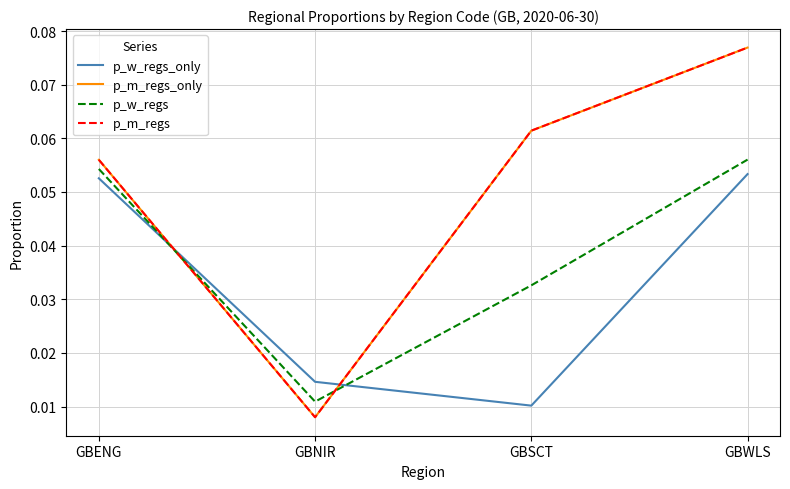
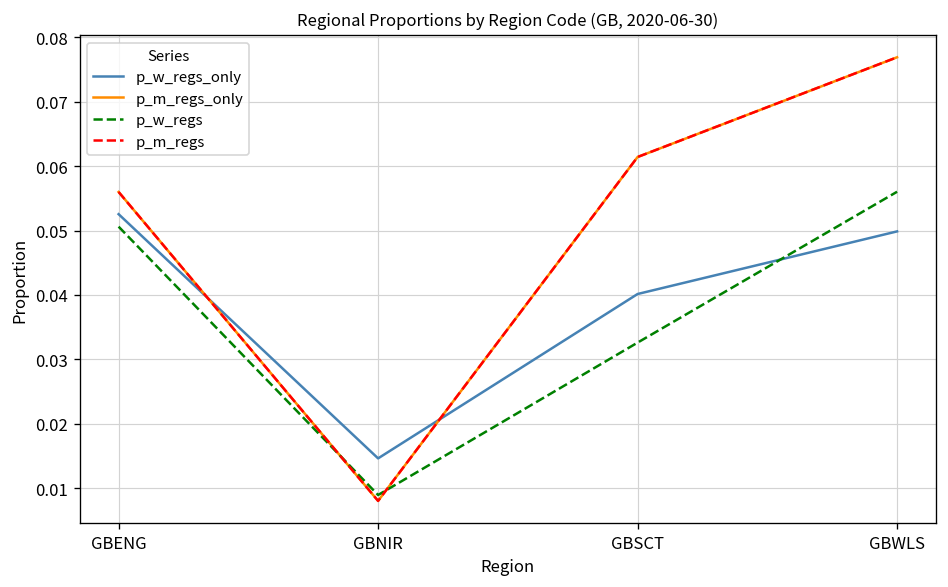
  {
    "p_w_regs_only": {
      "GBENG": 0.053,
      "GBNIR": 0.015,
-     "GBSCT": 0.010,
-     "GBWLS": 0.053
+     "GBSCT": 0.040,
+     "GBWLS": 0.050
    },
    "p_m_regs": {
      "GBENG": 0.056,
      "GBNIR": 0.008,
      "GBSCT": 0.061,
      "GBWLS": 0.077
    },
    "p_w_regs": {
-     "GBENG": 0.054,
-     "GBNIR": 0.011,
+     "GBENG": 0.051,
+     "GBNIR": 0.009,
      "GBSCT": 0.033,
      "GBWLS": 0.056
    }
  }
